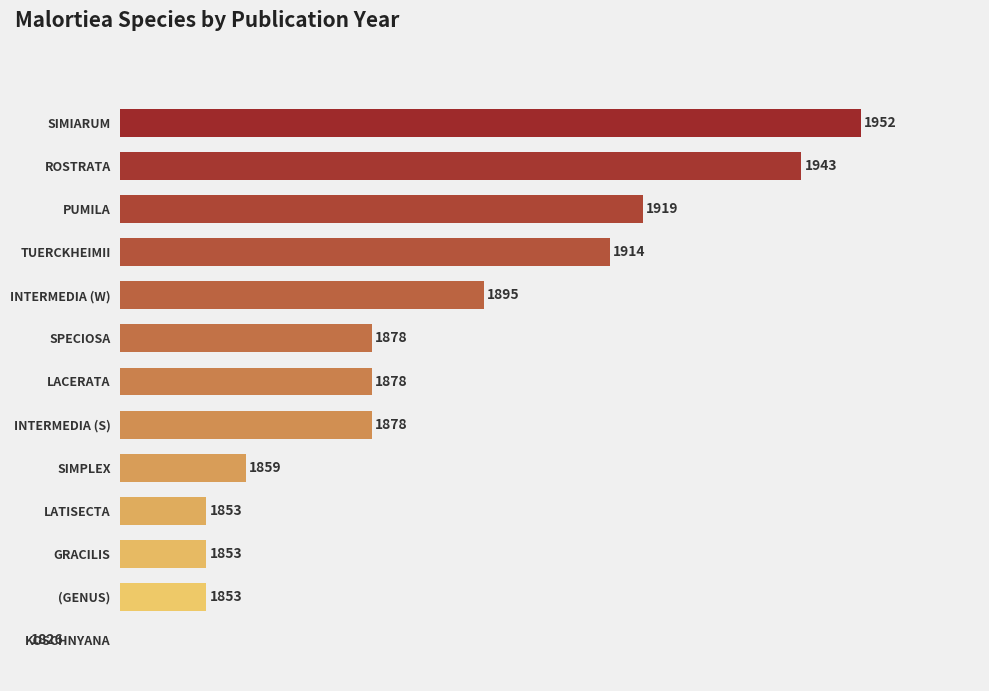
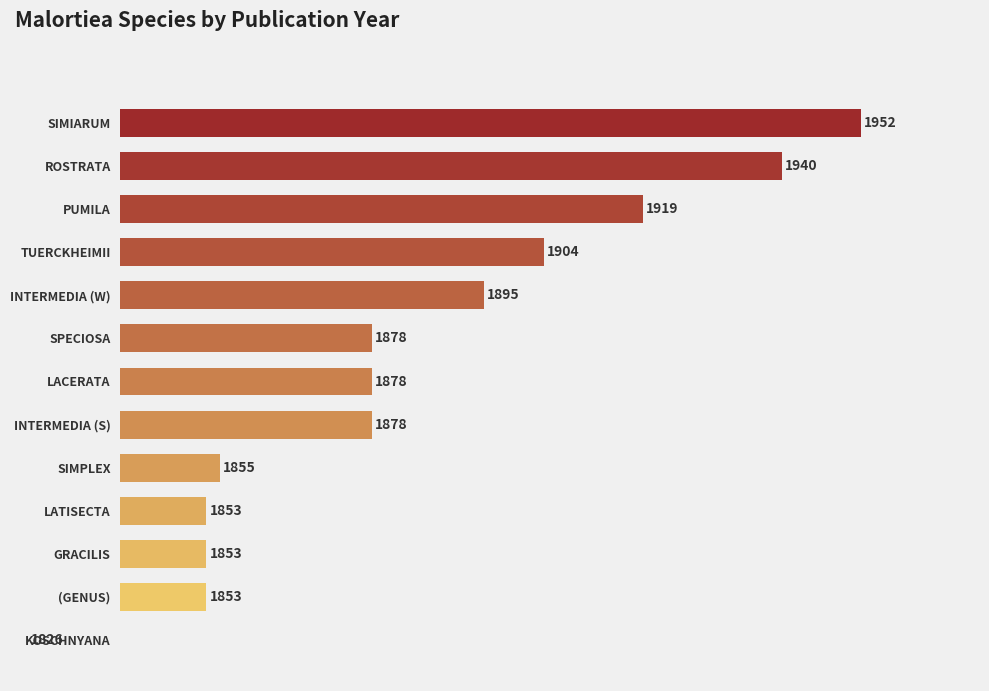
  {
    "SIMIARUM": 1952,
-   "ROSTRATA": 1943,
+   "ROSTRATA": 1940,
    "PUMILA": 1919,
-   "TUERCKHEIMII": 1914,
+   "TUERCKHEIMII": 1904,
    "INTERMEDIA (W)": 1895,
    "SPECIOSA": 1878,
    "LACERATA": 1878,
    "INTERMEDIA (S)": 1878,
-   "SIMPLEX": 1859,
+   "SIMPLEX": 1855,
    "LATISECTA": 1853,
    "GRACILIS": 1853,
    "(GENUS)": 1853
  }
